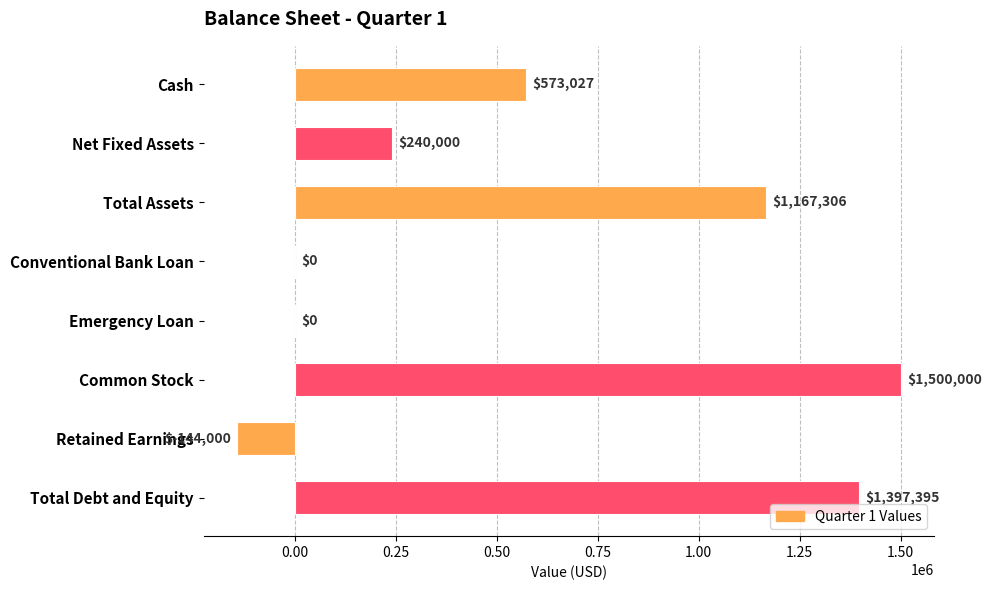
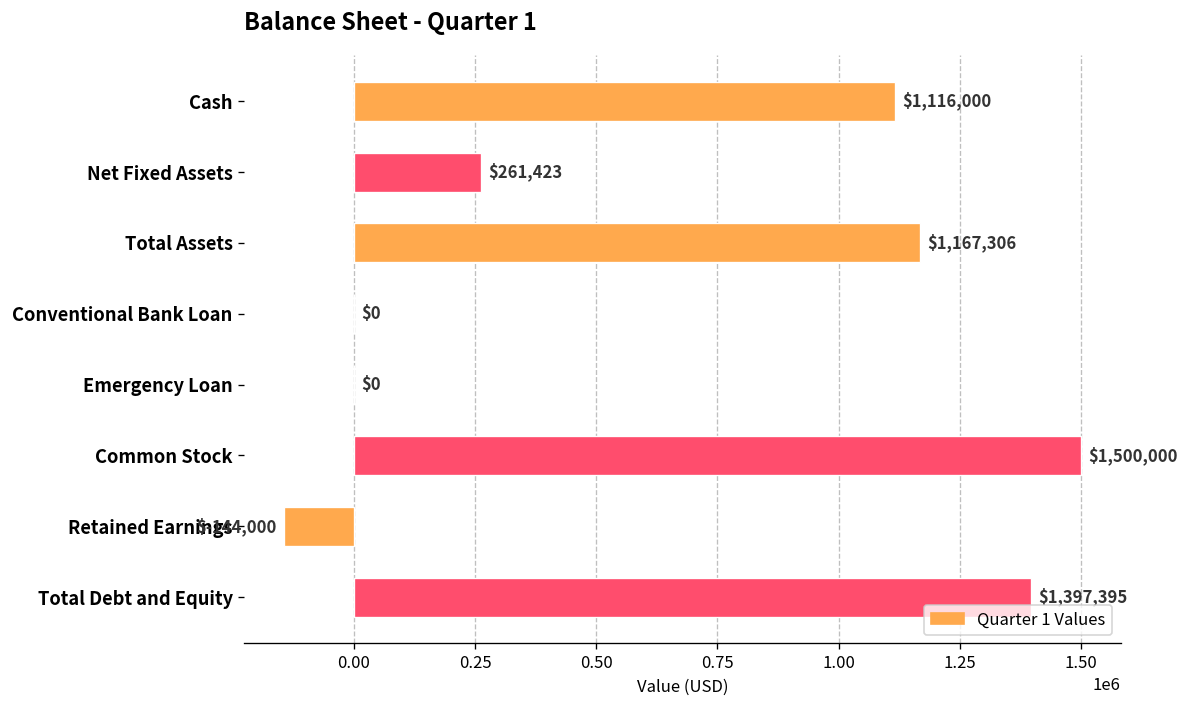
  {
-   "Cash": "$573,027",
-   "Net Fixed Assets": "$240,000",
+   "Cash": "$1,116,000",
+   "Net Fixed Assets": "$261,423",
    "Total Assets": "$1,167,306",
    "Conventional Bank Loan": "$0",
    "Emergency Loan": "$0",
    "Common Stock": "$1,500,000",
    "Retained Earnings": "$-144,000"
  }
